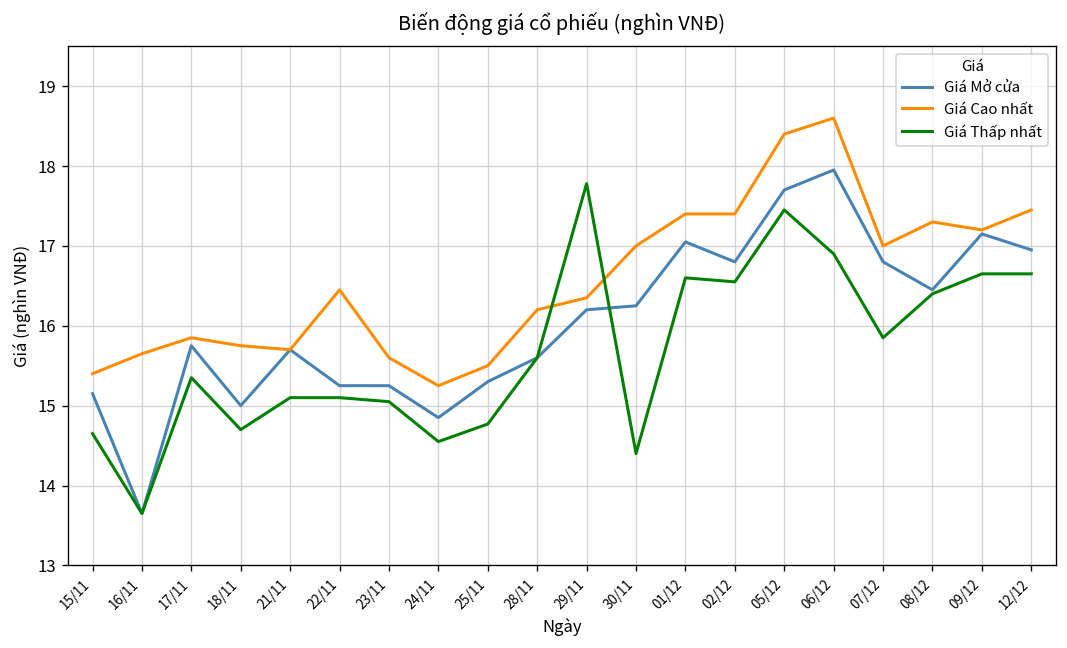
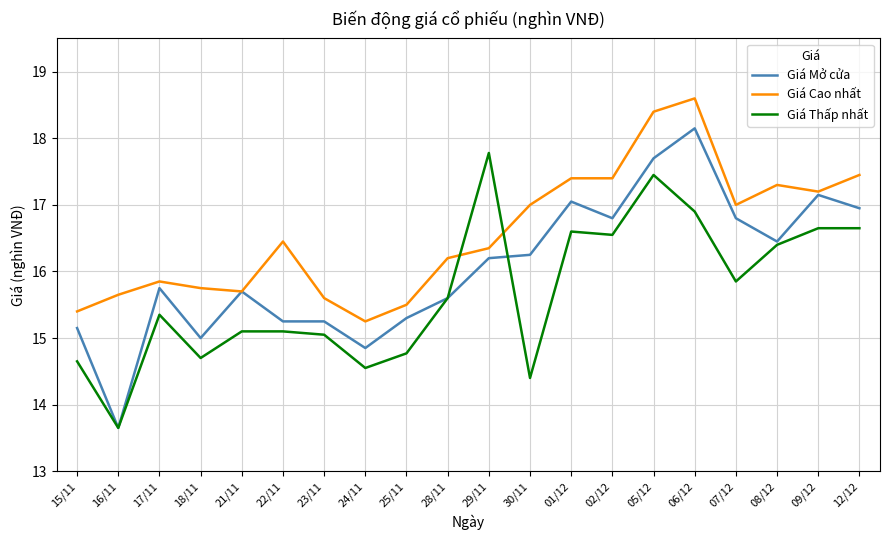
  {
    "Giá Mở cửa": {
      "15/11": 15.2,
      "17/11": 15.8,
      "18/11": 15.0,
      "22/11": 15.3,
      "23/11": 15.3,
      "24/11": 14.9,
      "25/11": 15.3,
      "29/11": 16.2,
      "30/11": 16.3,
      "01/12": 17.1,
      "02/12": 16.8,
      "05/12": 17.7,
-     "06/12": 18.0,
+     "06/12": 18.2,
      "07/12": 16.8,
      "08/12": 16.5,
      "09/12": 17.2,
      "12/12": 17.0
    },
    "Giá Cao nhất": {
      "15/11": 15.4,
      "16/11": 15.7,
      "17/11": 15.9,
      "18/11": 15.8,
      "22/11": 16.5,
      "23/11": 15.6,
      "24/11": 15.3,
      "25/11": 15.5,
      "28/11": 16.2,
      "29/11": 16.4,
      "30/11": 17.0,
      "01/12": 17.4,
      "02/12": 17.4,
      "05/12": 18.4,
      "06/12": 18.6,
      "07/12": 17.0,
      "08/12": 17.3,
      "09/12": 17.2,
      "12/12": 17.5
    },
    "Giá Thấp nhất": {
      "15/11": 14.7,
      "17/11": 15.4,
      "18/11": 14.7,
      "21/11": 15.1,
      "22/11": 15.1,
      "23/11": 15.1,
      "24/11": 14.6,
      "25/11": 14.8,
      "29/11": 17.8,
      "30/11": 14.4,
      "01/12": 16.6,
      "02/12": 16.6,
      "05/12": 17.5,
      "06/12": 16.9,
      "07/12": 15.9,
      "08/12": 16.4,
      "09/12": 16.7,
      "12/12": 16.7
    }
  }
